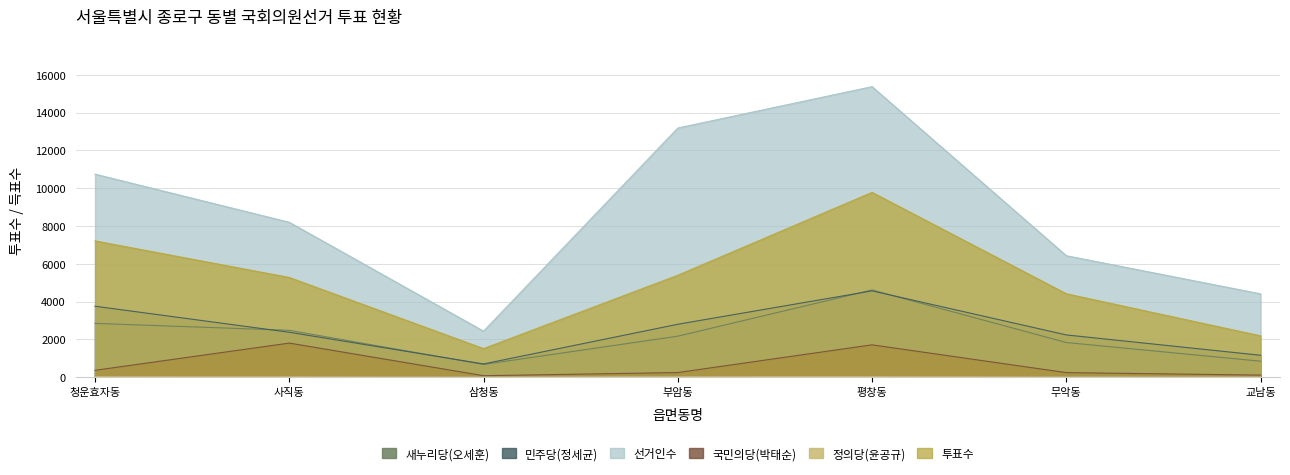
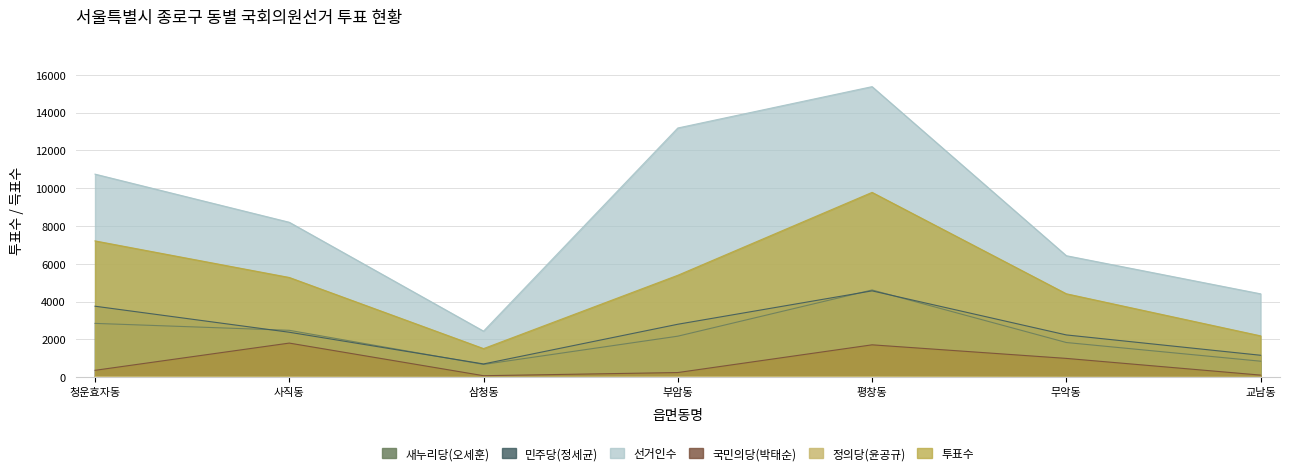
  {
    "선거인수": {
      "청운효자동": 10700,
      "사직동": 8200,
      "삼청동": 2400,
      "부암동": 13200,
      "평창동": 15400,
      "무악동": 6400,
      "교남동": 4400
    },
    "국민의당(박태순)": {
      "청운효자동": 400,
      "사직동": 1800,
      "부암동": 300,
      "평창동": 1700,
-     "무악동": 200
+     "무악동": 1000
    }
  }
